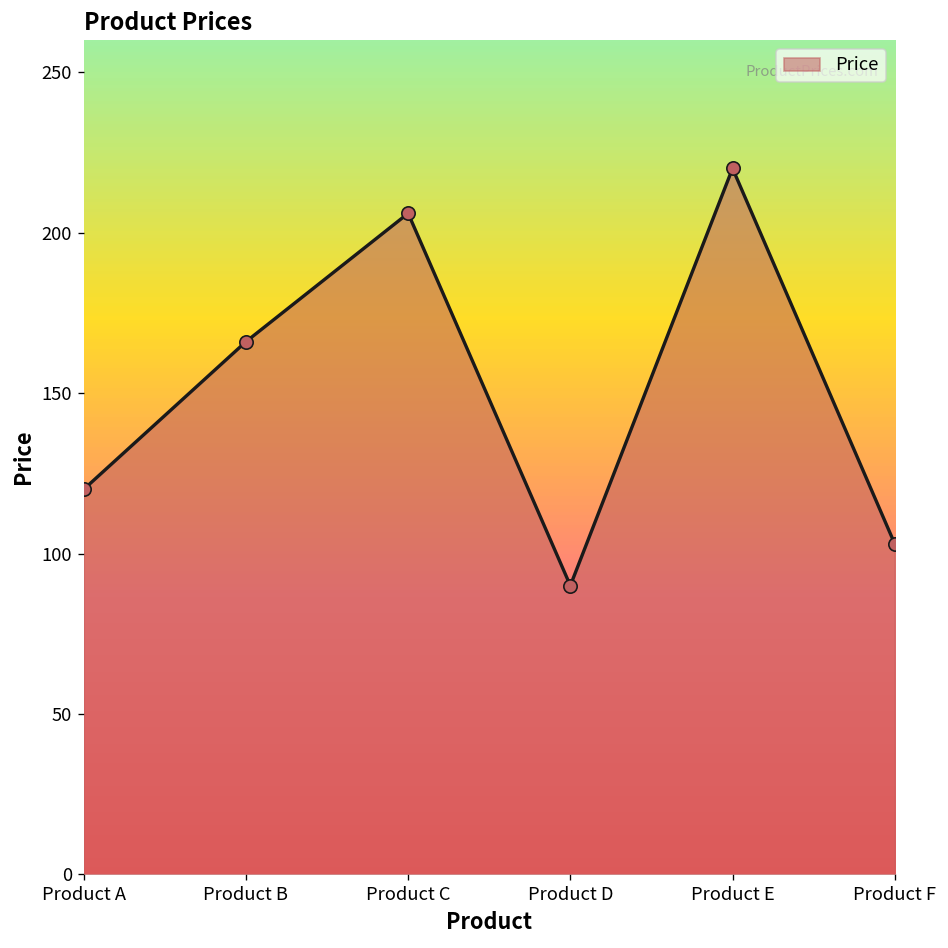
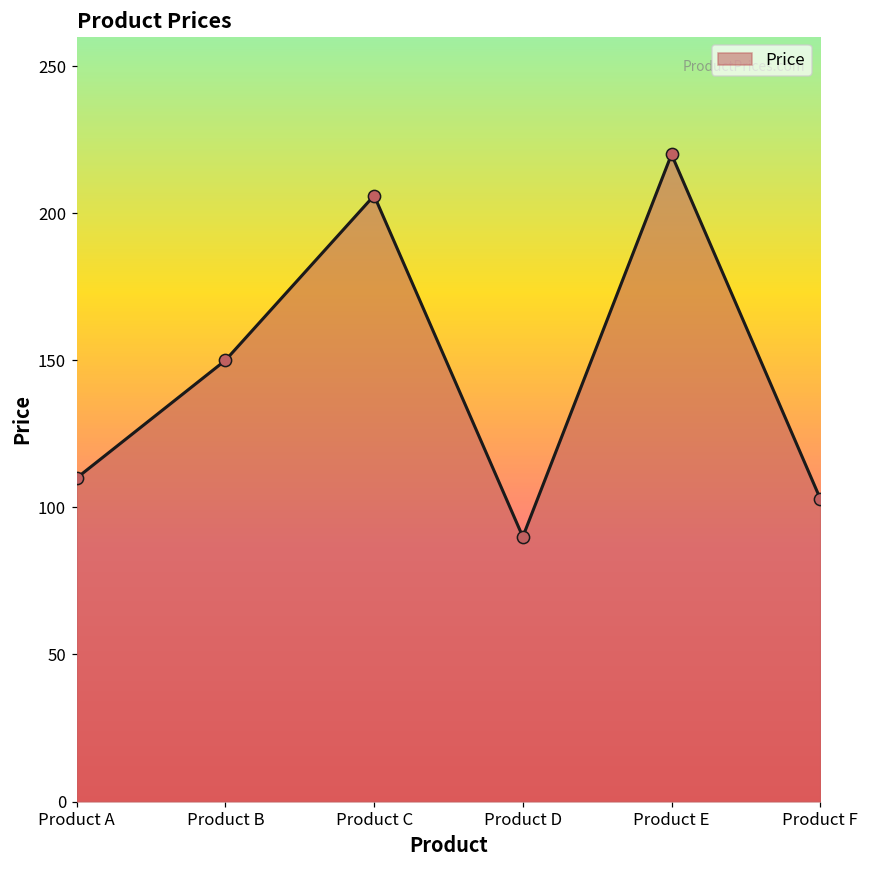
  {
-   "Product A": 120,
-   "Product B": 166,
+   "Product A": 110,
+   "Product B": 150,
    "Product C": 206,
    "Product D": 90,
    "Product E": 220,
    "Product F": 103
  }
